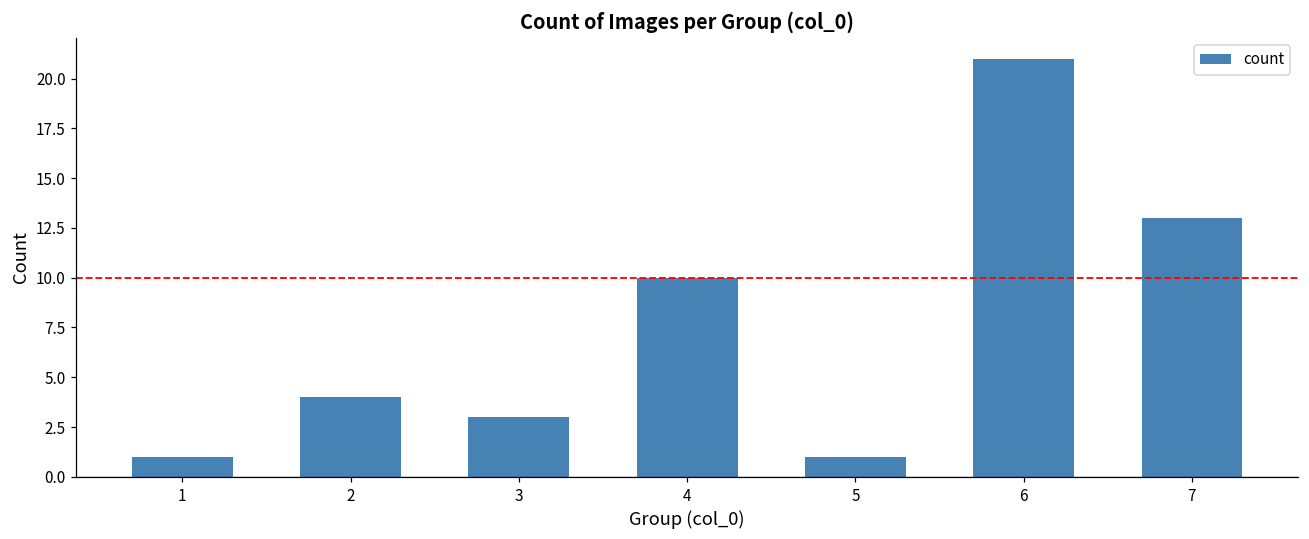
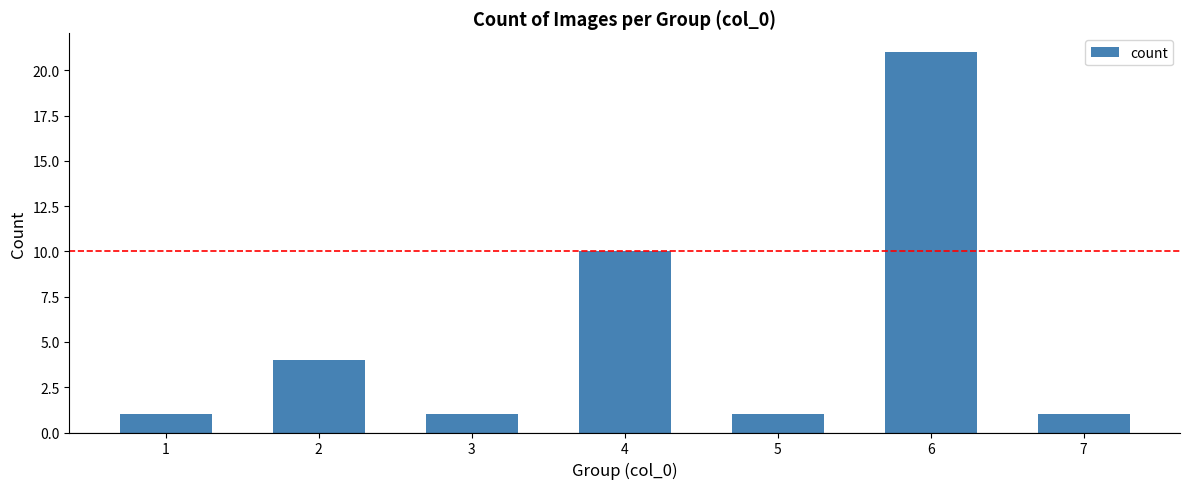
  {
    "1": 1,
    "2": 4,
-   "3": 3,
+   "3": 1,
    "4": 10,
    "5": 1,
    "6": 21,
-   "7": 13
+   "7": 1
  }
